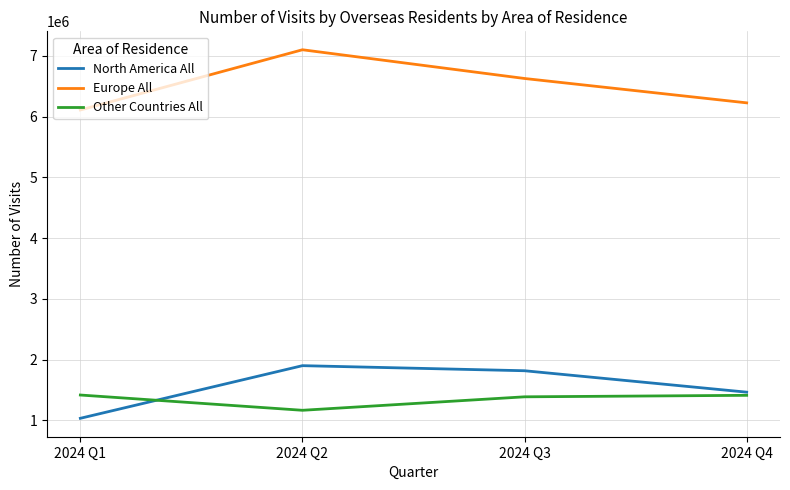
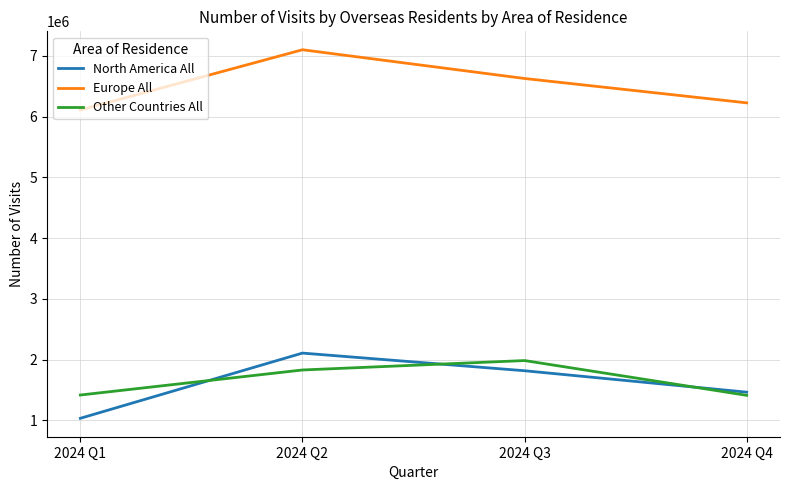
  {
    "North America All": {
      "2024 Q1": 1000000,
-     "2024 Q2": 1900000,
+     "2024 Q2": 2100000,
      "2024 Q3": 1800000,
      "2024 Q4": 1500000
    },
    "Europe All": {
      "2024 Q2": 7100000,
      "2024 Q3": 6600000,
      "2024 Q4": 6200000
    },
    "Other Countries All": {
      "2024 Q1": 1400000,
-     "2024 Q2": 1200000,
-     "2024 Q3": 1400000,
+     "2024 Q2": 1800000,
+     "2024 Q3": 2000000,
      "2024 Q4": 1400000
    }
  }
